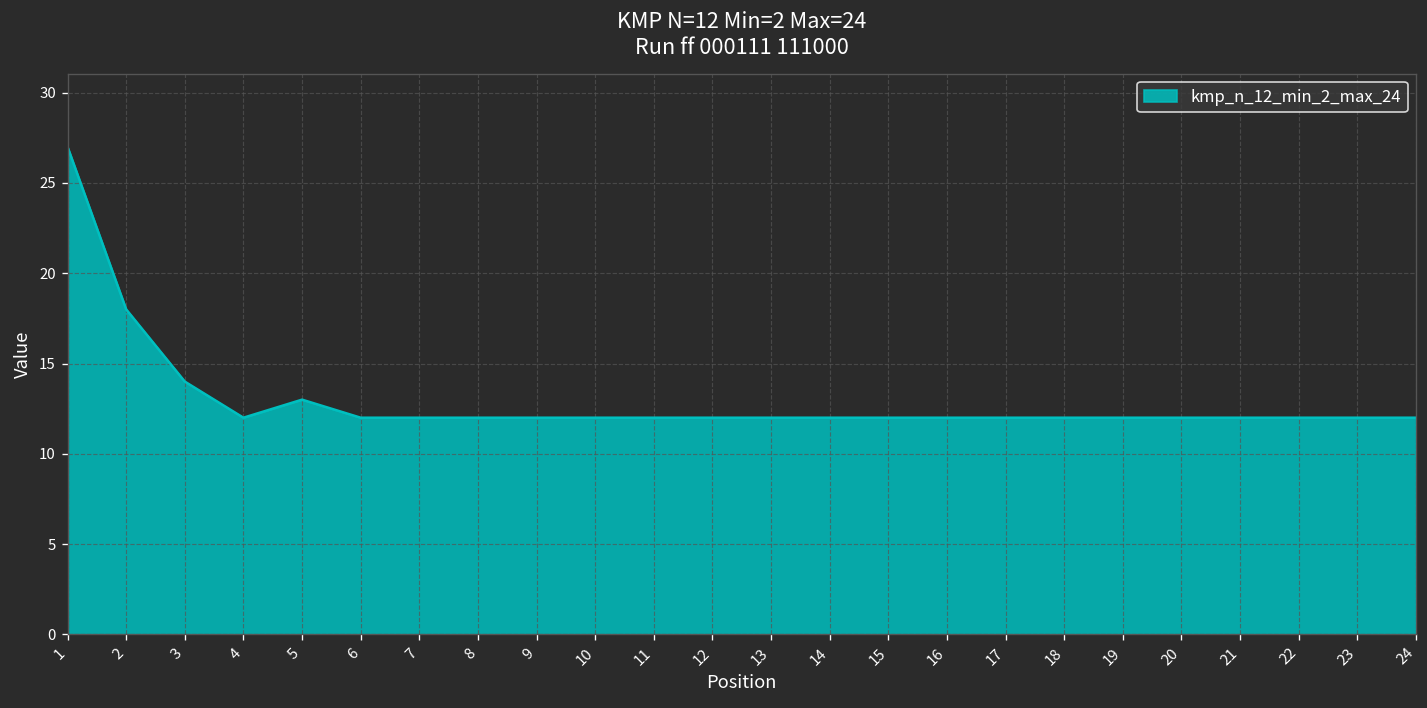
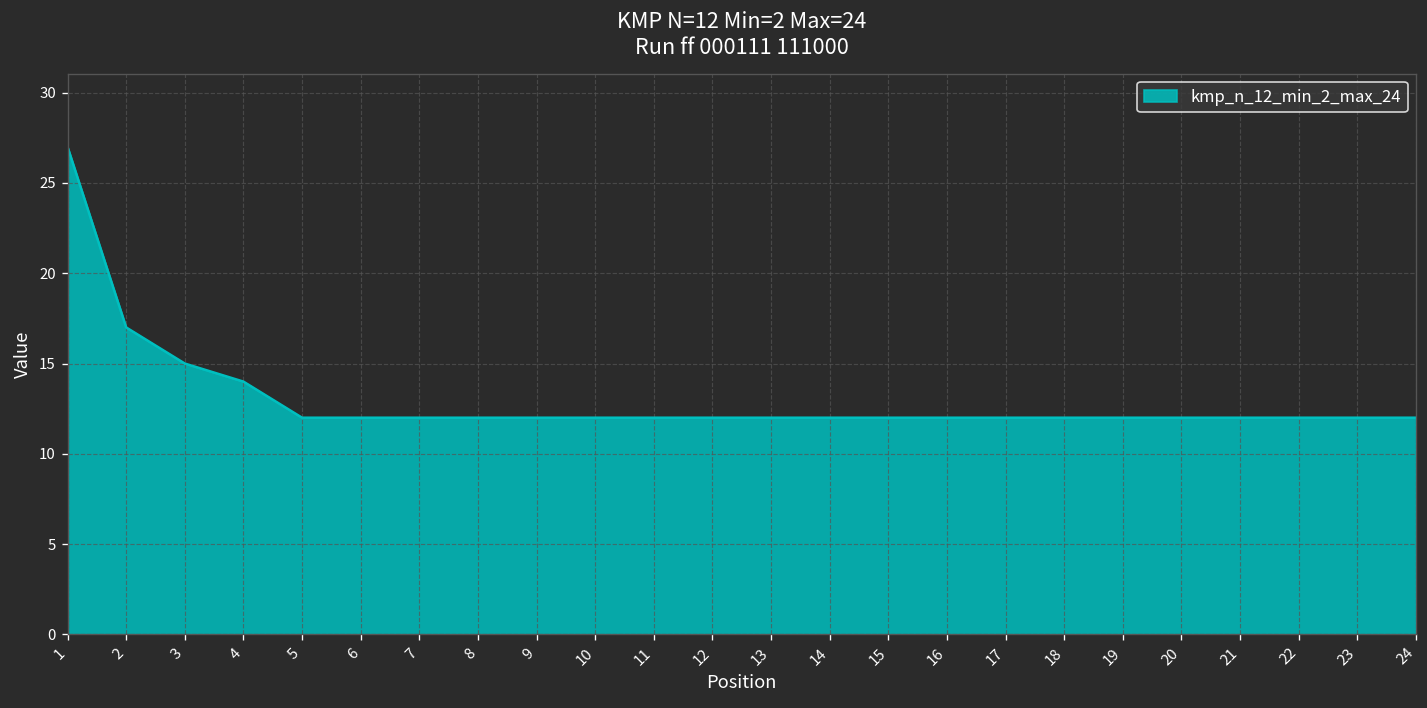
  {
    "1": 27,
-   "2": 18,
-   "3": 14,
-   "4": 12,
-   "5": 13,
+   "2": 17,
+   "3": 15,
+   "4": 14,
+   "5": 12,
    "6": 12,
    "7": 12,
    "8": 12,
    "9": 12,
    "10": 12,
    "11": 12,
    "12": 12,
    "13": 12,
    "14": 12,
    "15": 12,
    "16": 12,
    "17": 12,
    "18": 12,
    "19": 12,
    "20": 12,
    "21": 12,
    "22": 12,
    "23": 12,
    "24": 12
  }
